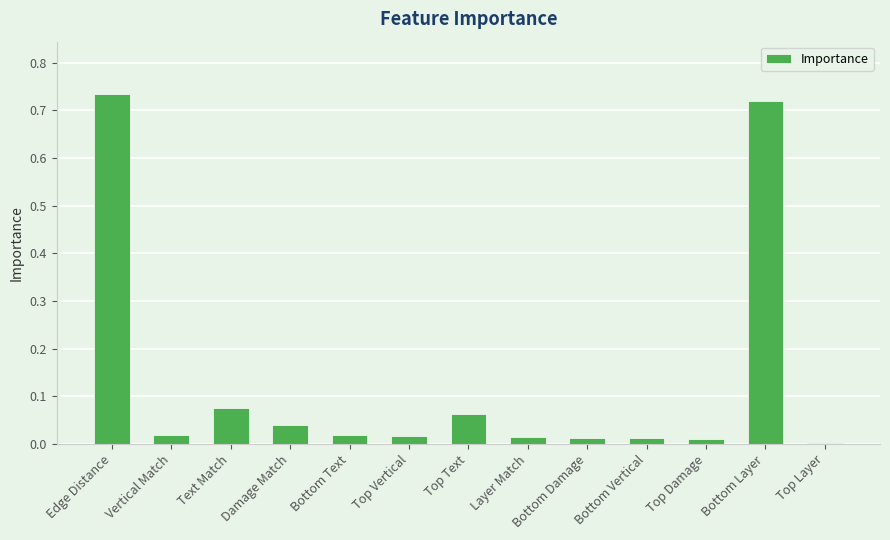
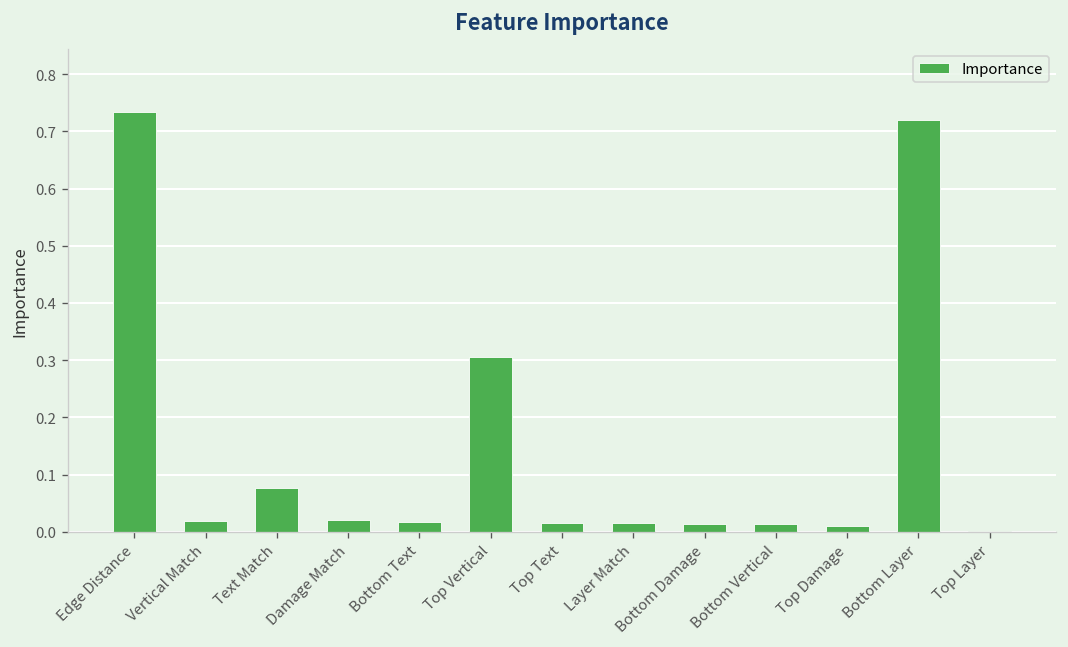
  {
    "Edge Distance": 0.73,
    "Vertical Match": 0.02,
    "Text Match": 0.08,
-   "Damage Match": 0.04,
+   "Damage Match": 0.02,
    "Bottom Text": 0.02,
-   "Top Vertical": 0.02,
-   "Top Text": 0.06,
+   "Top Vertical": 0.31,
+   "Top Text": 0.02,
    "Layer Match": 0.02,
    "Bottom Damage": 0.01,
    "Bottom Vertical": 0.01,
    "Top Damage": 0.01,
    "Bottom Layer": 0.72
  }
